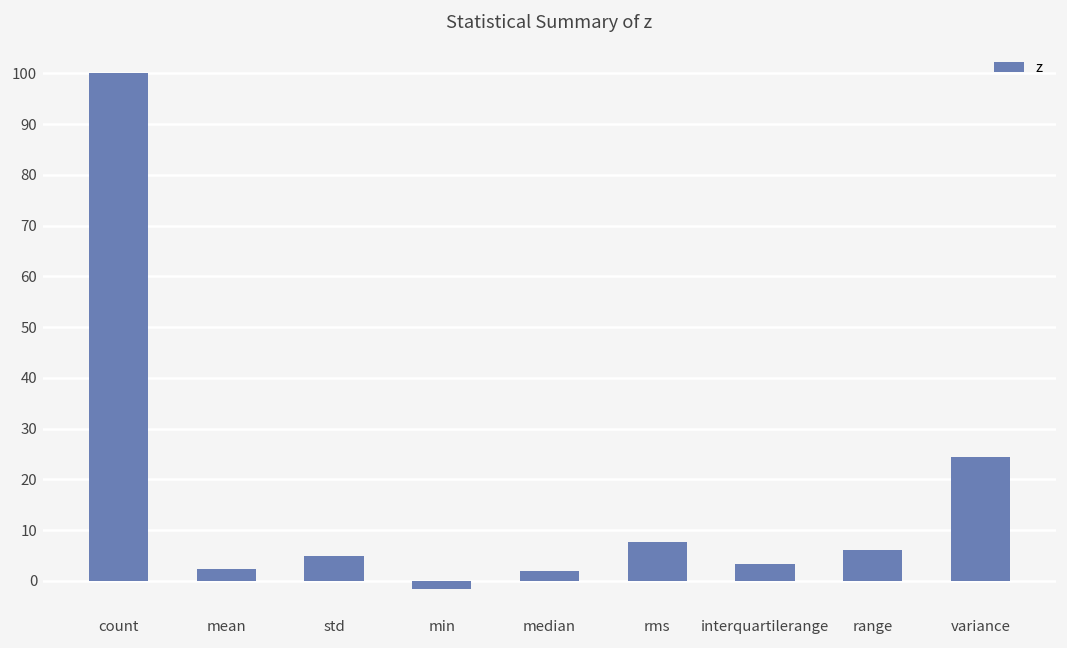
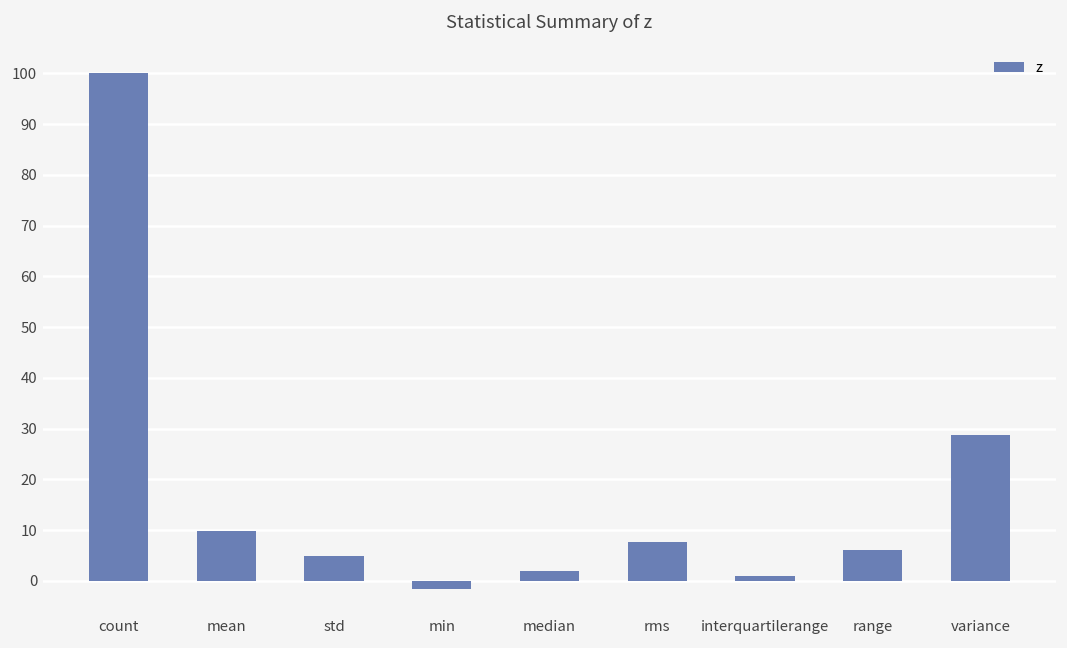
  {
    "count": 100,
-   "mean": 2,
+   "mean": 10,
    "std": 5,
    "min": -2,
    "median": 2,
    "rms": 8,
-   "interquartilerange": 3,
+   "interquartilerange": 1,
    "range": 6,
-   "variance": 24
+   "variance": 29
  }
